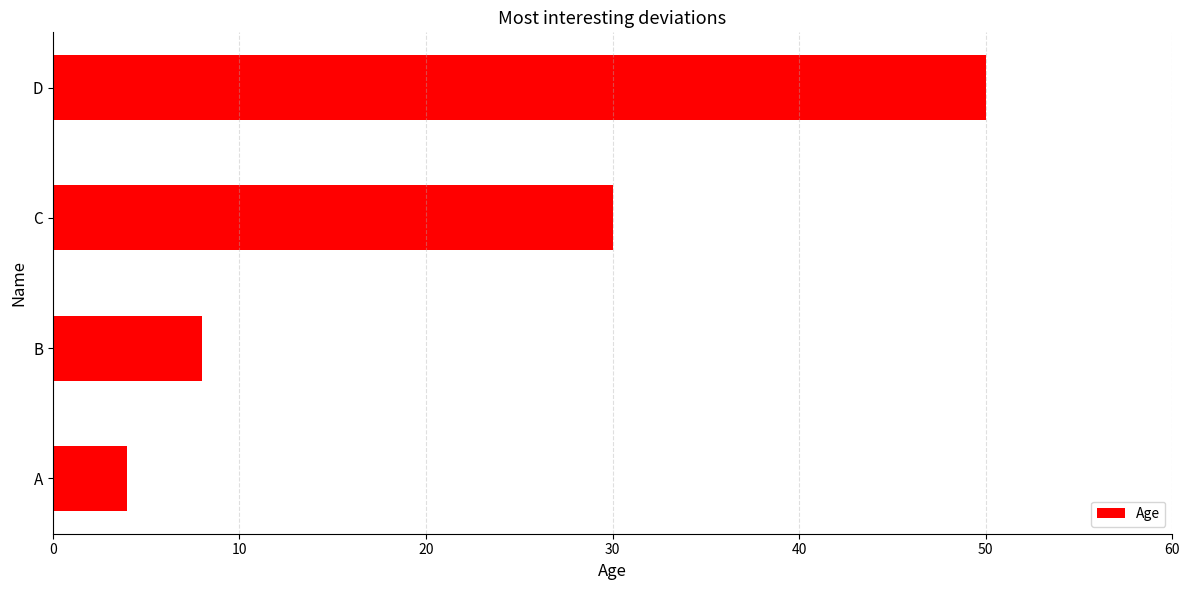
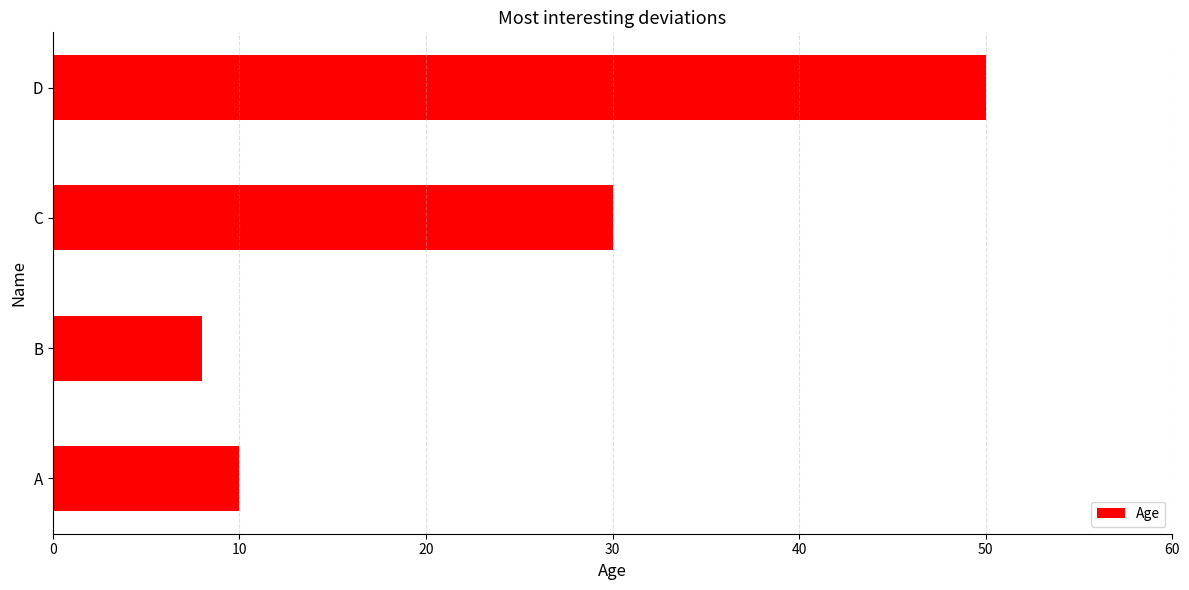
  {
    "D": 50,
    "C": 30,
    "B": 8,
-   "A": 4
+   "A": 10
  }
